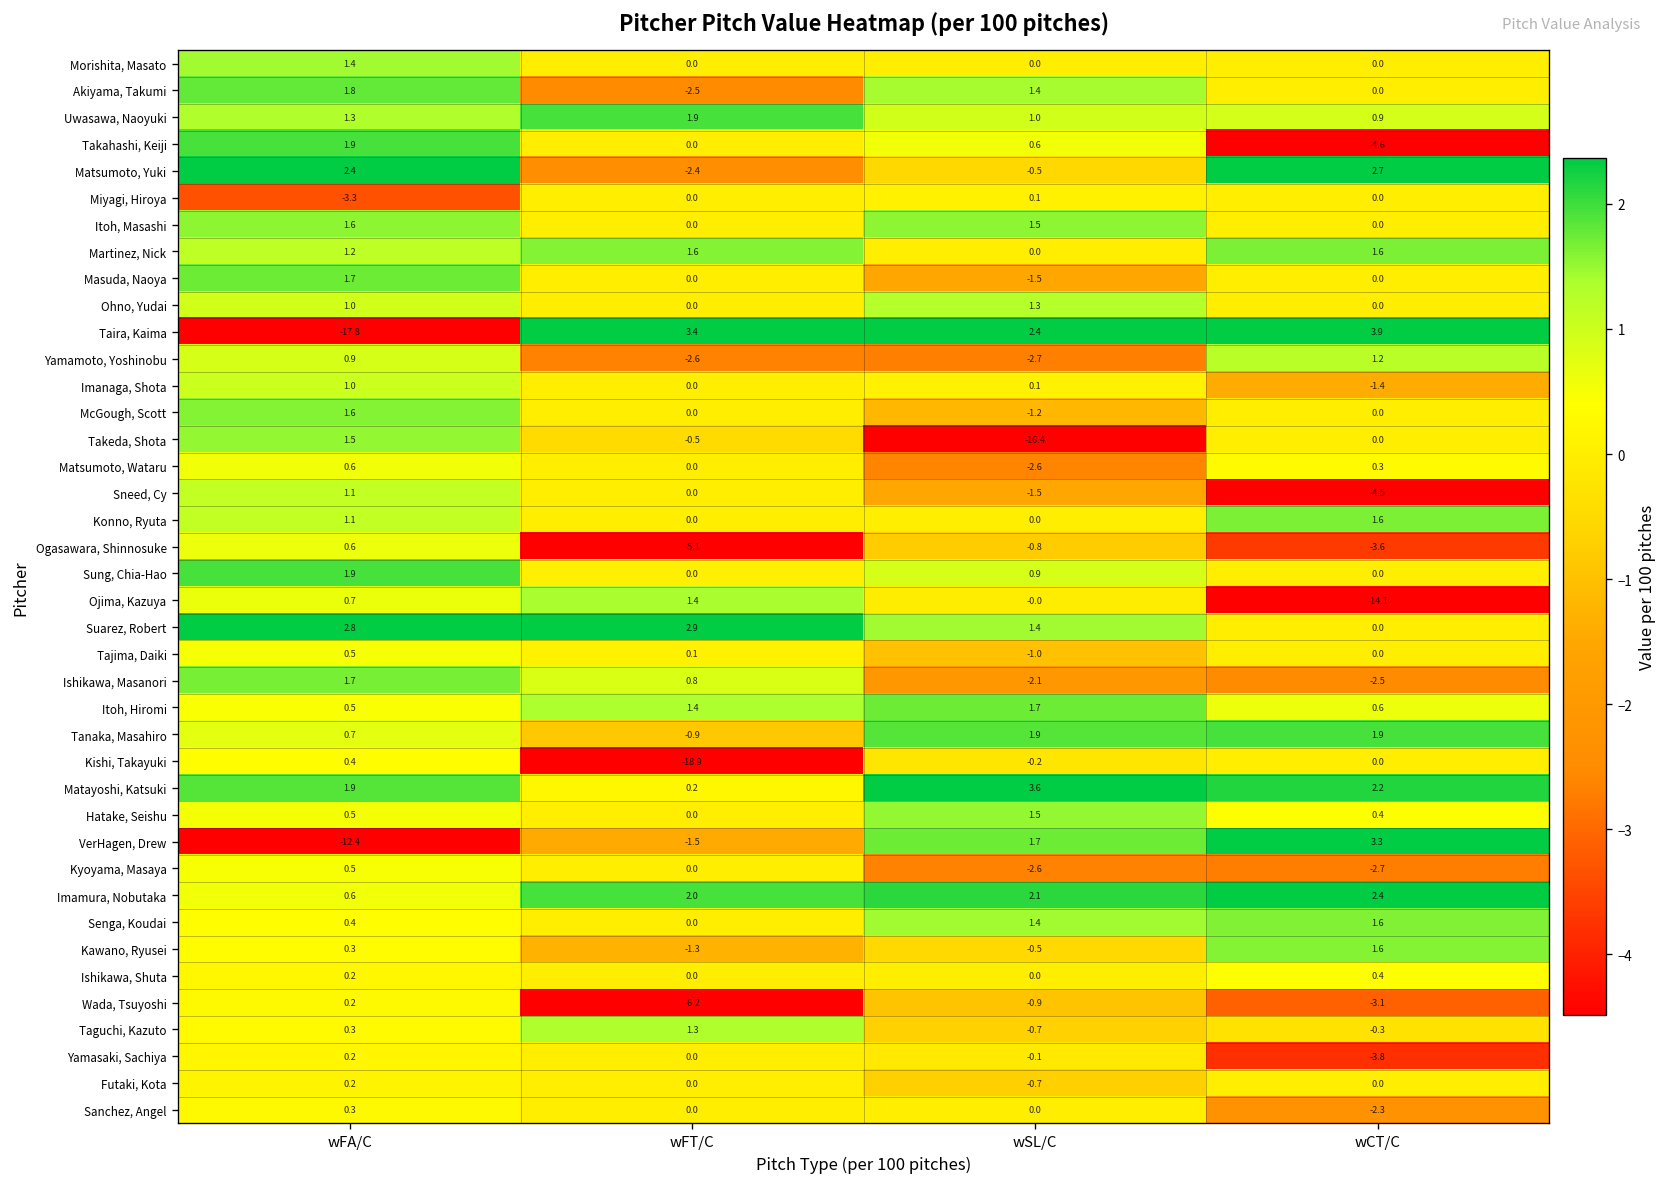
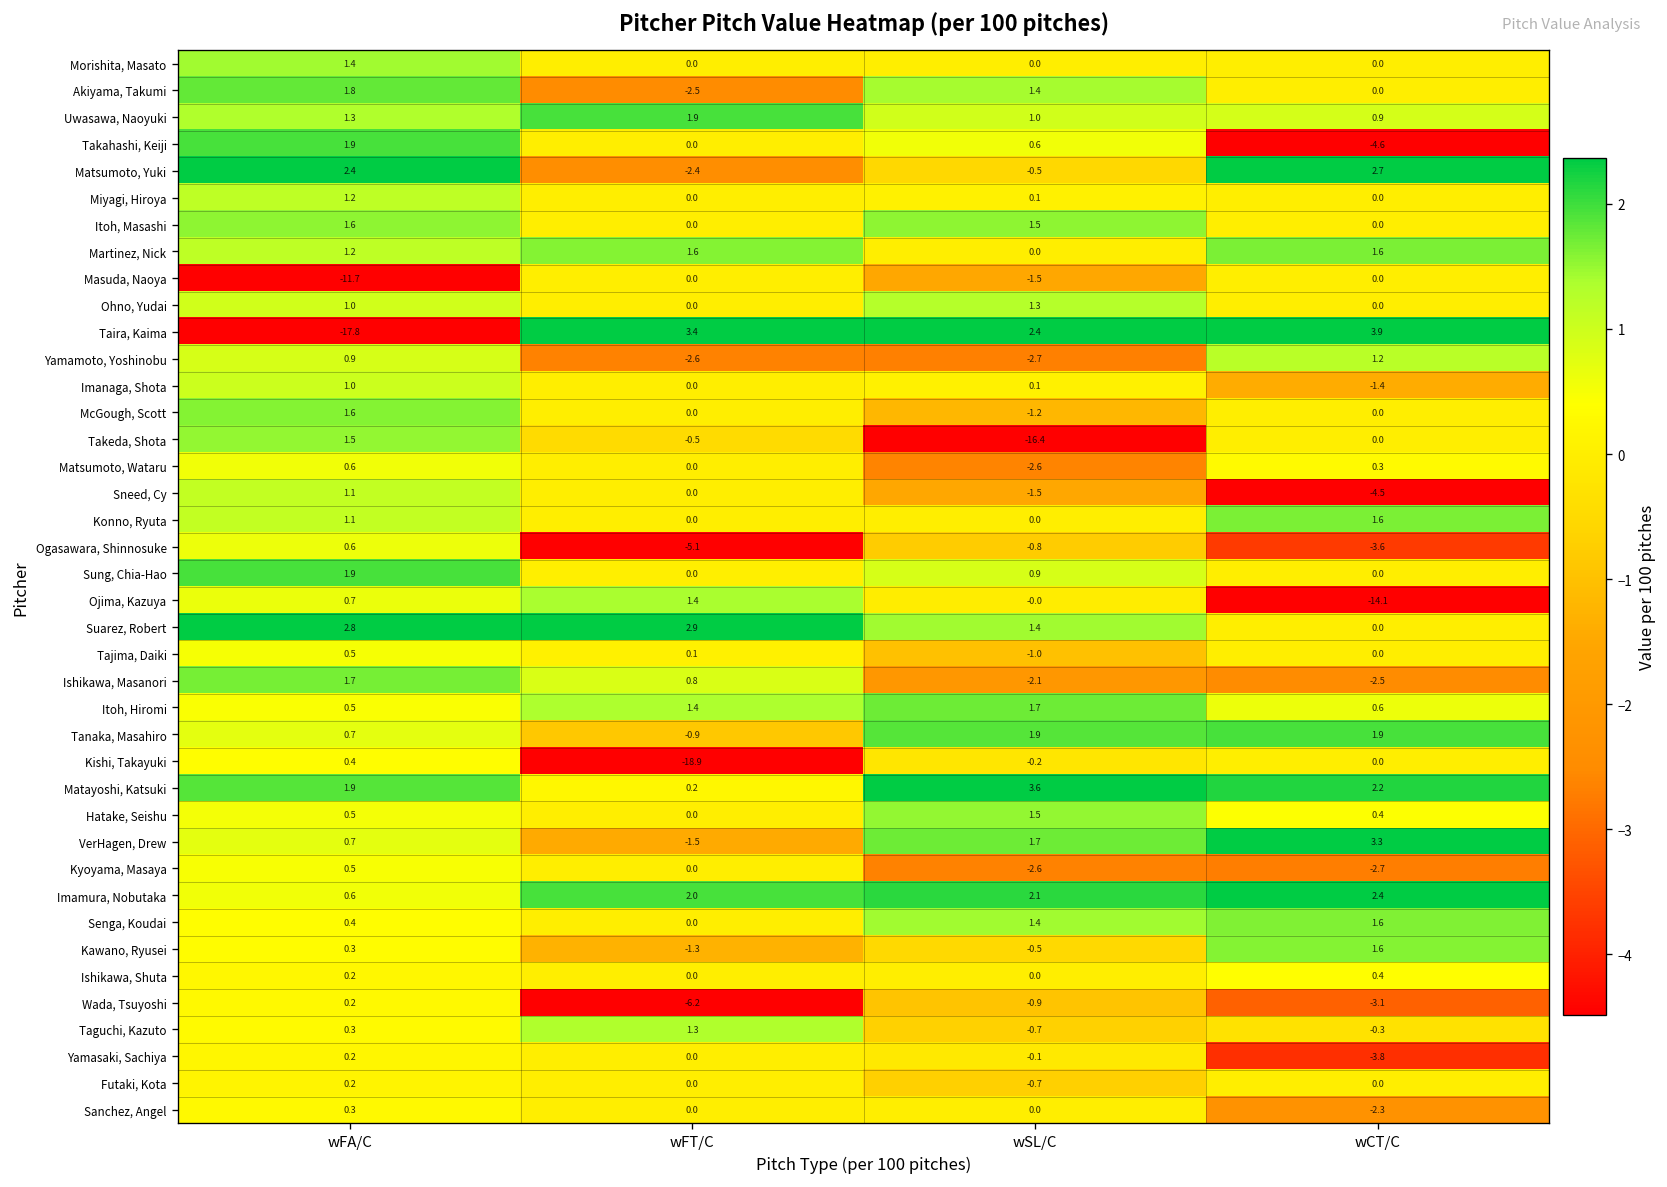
  {
    "Morishita, Masato": {
      "wFA/C": 1.4,
      "wFT/C": 0.0,
      "wSL/C": 0.0,
      "wCT/C": 0.0
    },
    "Akiyama, Takumi": {
      "wFA/C": 1.8,
      "wFT/C": -2.5,
      "wSL/C": 1.4,
      "wCT/C": 0.0
    },
    "Uwasawa, Naoyuki": {
      "wFA/C": 1.3,
      "wFT/C": 1.9,
      "wSL/C": 1.0,
      "wCT/C": 0.9
    },
    "Takahashi, Keiji": {
      "wFA/C": 1.9,
      "wFT/C": 0.0,
      "wSL/C": 0.6,
      "wCT/C": -4.6
    },
    "Matsumoto, Yuki": {
      "wFA/C": 2.4,
      "wFT/C": -2.4,
      "wSL/C": -0.5,
      "wCT/C": 2.7
    },
    "Miyagi, Hiroya": {
-     "wFA/C": -3.3,
+     "wFA/C": 1.2,
      "wFT/C": 0.0,
      "wSL/C": 0.1,
      "wCT/C": 0.0
    },
    "Itoh, Masashi": {
      "wFA/C": 1.6,
      "wFT/C": 0.0,
      "wSL/C": 1.5,
      "wCT/C": 0.0
    },
    "Martinez, Nick": {
      "wFA/C": 1.2,
      "wFT/C": 1.6,
      "wSL/C": 0.0,
      "wCT/C": 1.6
    },
    "Masuda, Naoya": {
-     "wFA/C": 1.7,
+     "wFA/C": -11.7,
      "wFT/C": 0.0,
      "wSL/C": -1.5,
      "wCT/C": 0.0
    },
    "Ohno, Yudai": {
      "wFA/C": 1.0,
      "wFT/C": 0.0,
      "wSL/C": 1.3,
      "wCT/C": 0.0
    },
    "Taira, Kaima": {
      "wFA/C": -17.8,
      "wFT/C": 3.4,
      "wSL/C": 2.4,
      "wCT/C": 3.9
    },
    "Yamamoto, Yoshinobu": {
      "wFA/C": 0.9,
      "wFT/C": -2.6,
      "wSL/C": -2.7,
      "wCT/C": 1.2
    },
    "Imanaga, Shota": {
      "wFA/C": 1.0,
      "wFT/C": 0.0,
      "wSL/C": 0.1,
      "wCT/C": -1.4
    },
    "McGough, Scott": {
      "wFA/C": 1.6,
      "wFT/C": 0.0,
      "wSL/C": -1.2,
      "wCT/C": 0.0
    },
    "Takeda, Shota": {
      "wFA/C": 1.5,
      "wFT/C": -0.5,
      "wSL/C": -16.4,
      "wCT/C": 0.0
    },
    "Matsumoto, Wataru": {
      "wFA/C": 0.6,
      "wFT/C": 0.0,
      "wSL/C": -2.6,
      "wCT/C": 0.3
    },
    "Sneed, Cy": {
      "wFA/C": 1.1,
      "wFT/C": 0.0,
      "wSL/C": -1.5,
      "wCT/C": -4.5
    },
    "Konno, Ryuta": {
      "wFA/C": 1.1,
      "wFT/C": 0.0,
      "wSL/C": 0.0,
      "wCT/C": 1.6
    },
    "Ogasawara, Shinnosuke": {
      "wFA/C": 0.6,
      "wFT/C": -5.1,
      "wSL/C": -0.8,
      "wCT/C": -3.6
    },
    "Sung, Chia-Hao": {
      "wFA/C": 1.9,
      "wFT/C": 0.0,
      "wSL/C": 0.9,
      "wCT/C": 0.0
    },
    "Ojima, Kazuya": {
      "wFA/C": 0.7,
      "wFT/C": 1.4,
      "wSL/C": -0.0,
      "wCT/C": -14.1
    },
    "Suarez, Robert": {
      "wFA/C": 2.8,
      "wFT/C": 2.9,
      "wSL/C": 1.4,
      "wCT/C": 0.0
    },
    "Tajima, Daiki": {
      "wFA/C": 0.5,
      "wFT/C": 0.1,
      "wSL/C": -1.0,
      "wCT/C": 0.0
    },
    "Ishikawa, Masanori": {
      "wFA/C": 1.7,
      "wFT/C": 0.8,
      "wSL/C": -2.1,
      "wCT/C": -2.5
    },
    "Itoh, Hiromi": {
      "wFA/C": 0.5,
      "wFT/C": 1.4,
      "wSL/C": 1.7,
      "wCT/C": 0.6
    },
    "Tanaka, Masahiro": {
      "wFA/C": 0.7,
      "wFT/C": -0.9,
      "wSL/C": 1.9,
      "wCT/C": 1.9
    },
    "Kishi, Takayuki": {
      "wFA/C": 0.4,
      "wFT/C": -18.9,
      "wSL/C": -0.2,
      "wCT/C": 0.0
    },
    "Matayoshi, Katsuki": {
      "wFA/C": 1.9,
      "wFT/C": 0.2,
      "wSL/C": 3.6,
      "wCT/C": 2.2
    },
    "Hatake, Seishu": {
      "wFA/C": 0.5,
      "wFT/C": 0.0,
      "wSL/C": 1.5,
      "wCT/C": 0.4
    },
    "VerHagen, Drew": {
-     "wFA/C": -12.4,
+     "wFA/C": 0.7,
      "wFT/C": -1.5,
      "wSL/C": 1.7,
      "wCT/C": 3.3
    },
    "Kyoyama, Masaya": {
      "wFA/C": 0.5,
      "wFT/C": 0.0,
      "wSL/C": -2.6,
      "wCT/C": -2.7
    },
    "Imamura, Nobutaka": {
      "wFA/C": 0.6,
      "wFT/C": 2.0,
      "wSL/C": 2.1,
      "wCT/C": 2.4
    },
    "Senga, Koudai": {
      "wFA/C": 0.4,
      "wFT/C": 0.0,
      "wSL/C": 1.4,
      "wCT/C": 1.6
    },
    "Kawano, Ryusei": {
      "wFA/C": 0.3,
      "wFT/C": -1.3,
      "wSL/C": -0.5,
      "wCT/C": 1.6
    },
    "Ishikawa, Shuta": {
      "wFA/C": 0.2,
      "wFT/C": 0.0,
      "wSL/C": 0.0,
      "wCT/C": 0.4
    },
    "Wada, Tsuyoshi": {
      "wFA/C": 0.2,
      "wFT/C": -6.2,
      "wSL/C": -0.9,
      "wCT/C": -3.1
    },
    "Taguchi, Kazuto": {
      "wFA/C": 0.3,
      "wFT/C": 1.3,
      "wSL/C": -0.7,
      "wCT/C": -0.3
    },
    "Yamasaki, Sachiya": {
      "wFA/C": 0.2,
      "wFT/C": 0.0,
      "wSL/C": -0.1,
      "wCT/C": -3.8
    },
    "Futaki, Kota": {
      "wFA/C": 0.2,
      "wFT/C": 0.0,
      "wSL/C": -0.7,
      "wCT/C": 0.0
    },
    "Sanchez, Angel": {
      "wFA/C": 0.3,
      "wFT/C": 0.0,
      "wSL/C": 0.0,
      "wCT/C": -2.3
    }
  }
